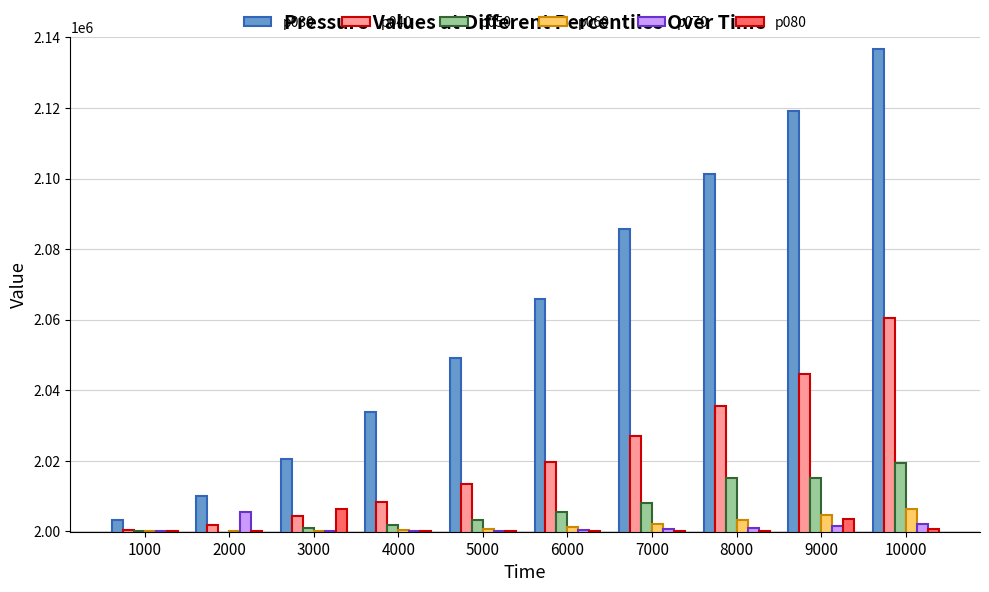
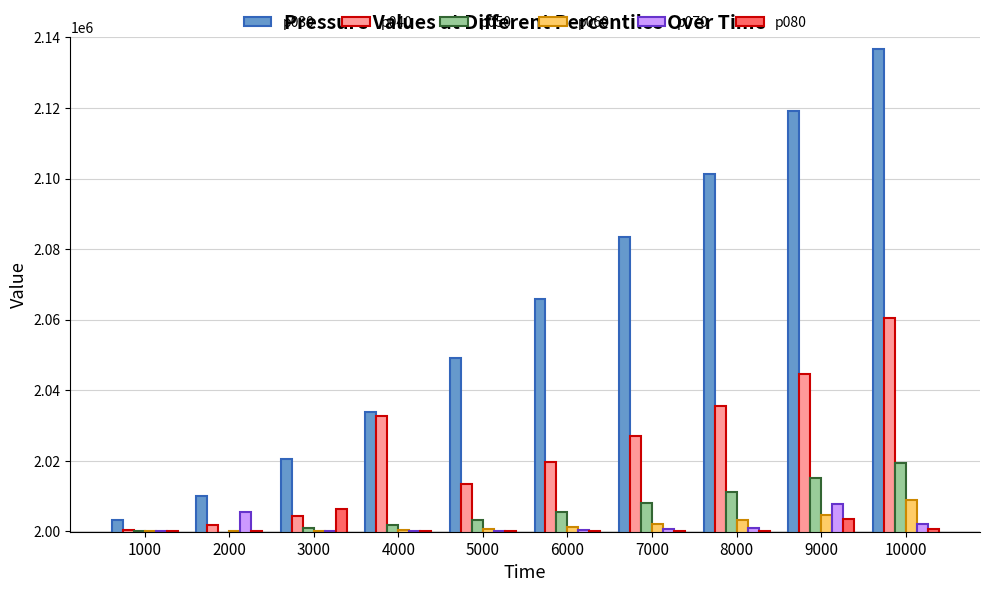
  {
    "p030": {
      "1000": 2003000,
      "2000": 2010000,
      "3000": 2021000,
      "4000": 2034000,
      "5000": 2049000,
      "6000": 2066000,
-     "7000": 2086000,
+     "7000": 2083000,
      "8000": 2101000,
      "9000": 2119000,
      "10000": 2137000
    },
    "p040": {
      "1000": 2000000,
      "2000": 2002000,
      "3000": 2004000,
-     "4000": 2008000,
+     "4000": 2033000,
      "5000": 2013000,
      "6000": 2020000,
      "7000": 2027000,
      "8000": 2035000,
      "9000": 2045000,
      "10000": 2060000
    },
    "p050": {
      "1000": 2000000,
      "3000": 2001000,
      "4000": 2002000,
      "5000": 2003000,
      "6000": 2005000,
      "7000": 2008000,
-     "8000": 2015000,
+     "8000": 2011000,
      "9000": 2015000,
      "10000": 2019000
    },
    "p060": {
      "1000": 2000000,
      "2000": 2000000,
      "3000": 2000000,
      "4000": 2000000,
      "5000": 2001000,
      "6000": 2001000,
      "7000": 2002000,
      "8000": 2003000,
      "9000": 2005000,
-     "10000": 2006000
+     "10000": 2009000
    },
    "p070": {
      "1000": 2000000,
      "2000": 2005000,
      "3000": 2000000,
      "4000": 2000000,
      "5000": 2000000,
      "6000": 2000000,
      "7000": 2001000,
      "8000": 2001000,
-     "9000": 2001000,
+     "9000": 2008000,
      "10000": 2002000
    },
    "p080": {
      "1000": 2000000,
      "2000": 2000000,
      "3000": 2006000,
      "4000": 2000000,
      "5000": 2000000,
      "6000": 2000000,
      "7000": 2000000,
      "8000": 2000000,
      "9000": 2003000,
      "10000": 2001000
    }
  }
